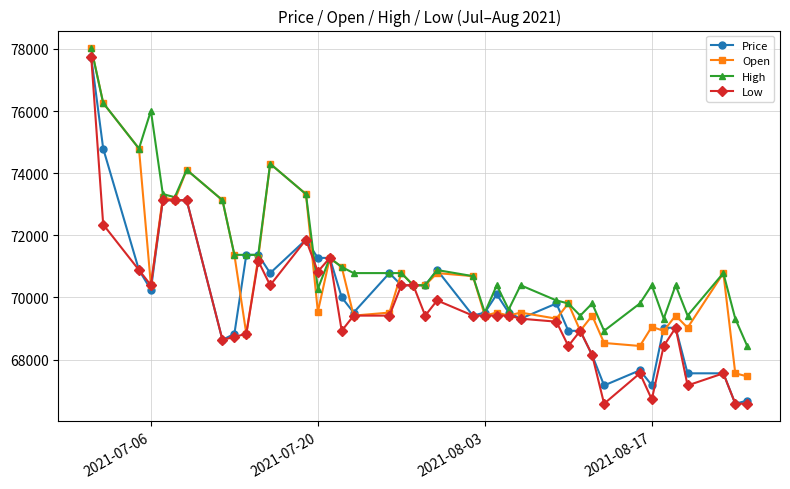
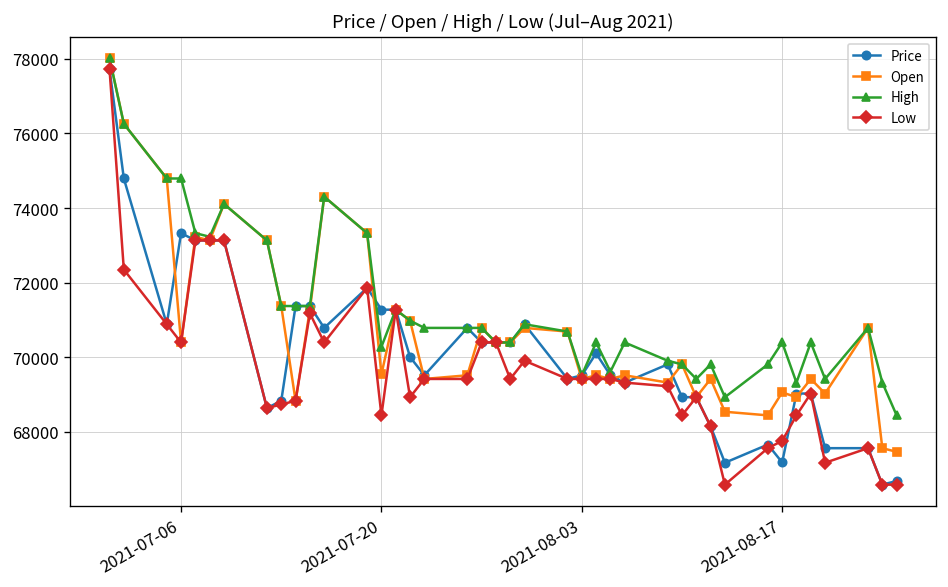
  {
    "Price": {
-     "2021-07-06": 70300,
+     "2021-07-06": 73300,
      "2021-07-20": 71300,
      "2021-08-17": 67200
    },
    "Open": {
      "2021-07-20": 69500,
      "2021-08-17": 69100
    },
    "High": {
-     "2021-07-06": 76000,
+     "2021-07-06": 74800,
      "2021-07-20": 70300,
      "2021-08-17": 70400
    },
    "Low": {
-     "2021-07-20": 70800,
-     "2021-08-17": 66700
+     "2021-07-20": 68400,
+     "2021-08-17": 67800
    }
  }
